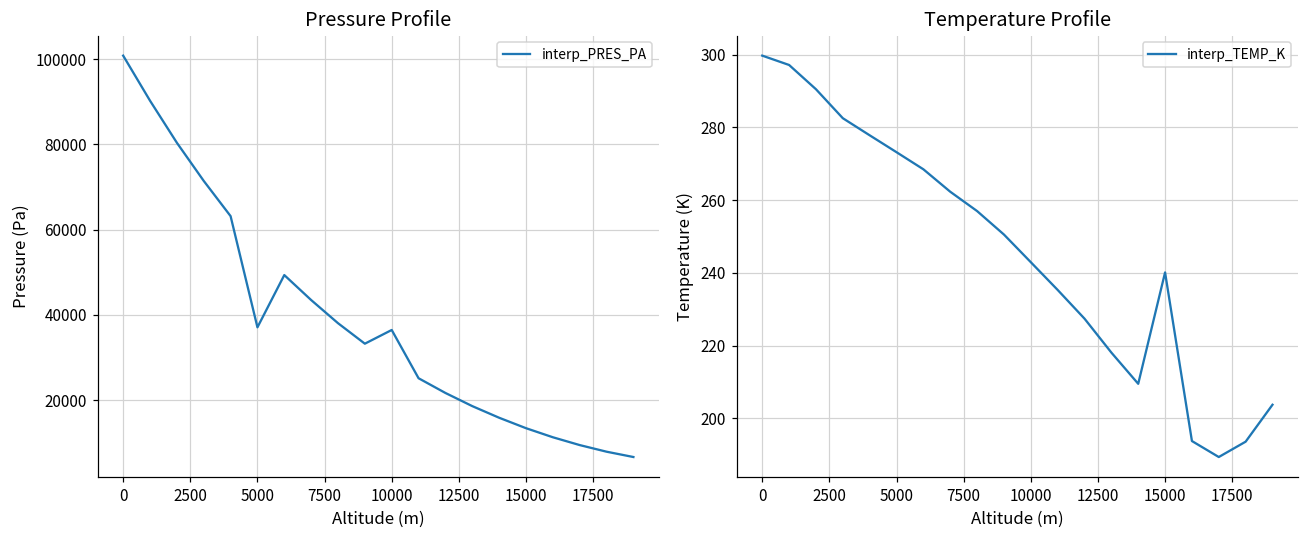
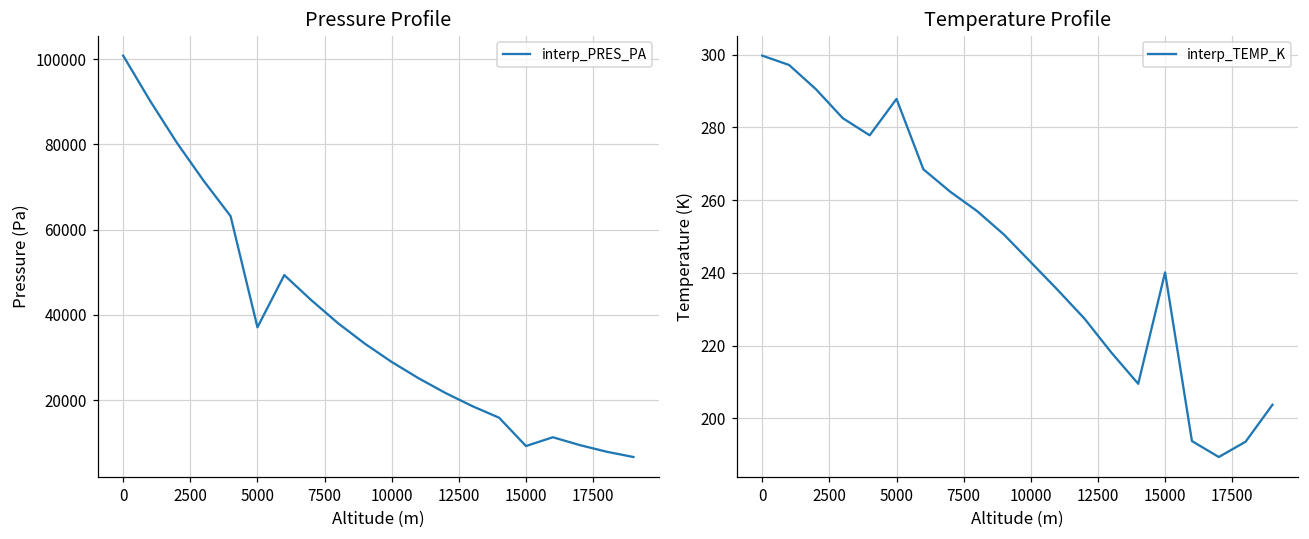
  {
    "Pressure Profile": {
      "0": 101000,
      "5000": 37000,
-     "10000": 36000,
-     "15000": 13000
+     "10000": 29000,
+     "15000": 9000
    },
    "Temperature Profile": {
      "0": 300,
-     "5000": 273,
+     "5000": 288,
      "10000": 243,
      "15000": 240
    }
  }
